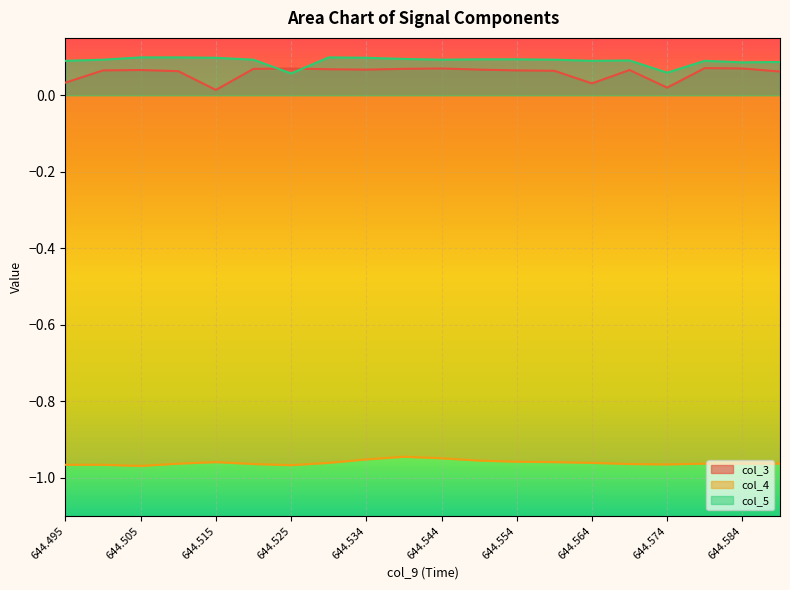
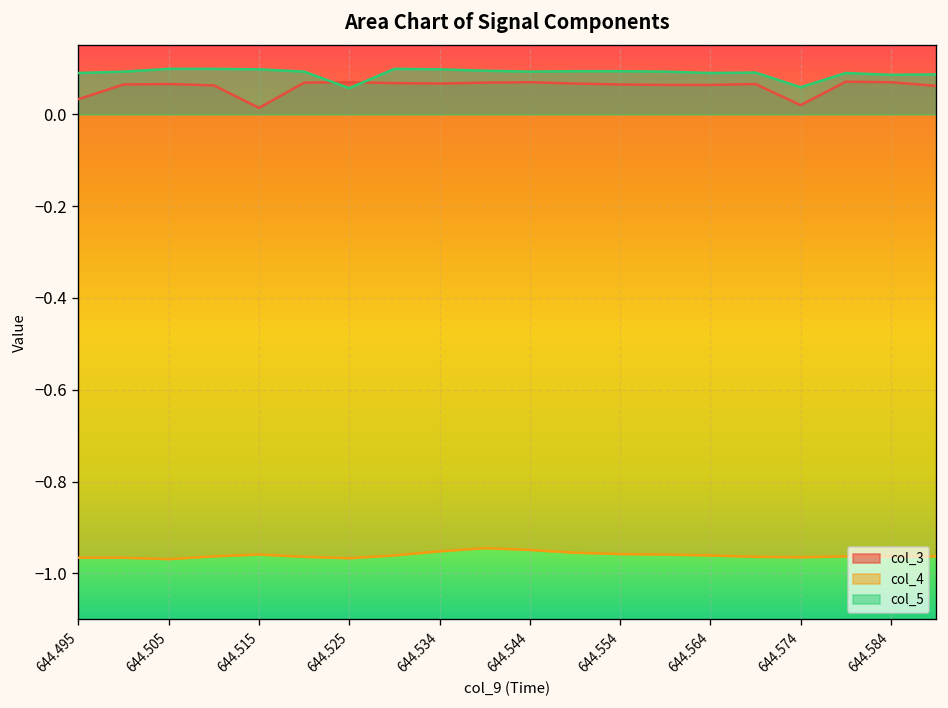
  {
    "col_3": {
      "644.495": 0.03,
      "644.505": 0.07,
      "644.515": 0.01,
      "644.525": 0.07,
      "644.534": 0.07,
      "644.544": 0.07,
      "644.554": 0.07,
-     "644.564": 0.03,
+     "644.564": 0.06,
      "644.574": 0.02,
      "644.584": 0.07
    },
    "col_5": {
      "644.495": 0.09,
      "644.505": 0.10,
      "644.515": 0.10,
      "644.525": 0.06,
      "644.534": 0.10,
      "644.544": 0.09,
      "644.554": 0.09,
      "644.564": 0.09,
      "644.574": 0.06,
      "644.584": 0.09
    }
  }
